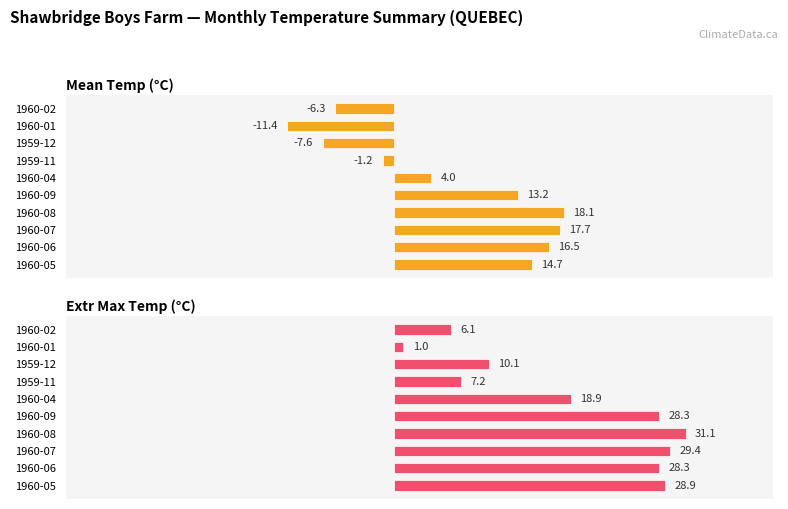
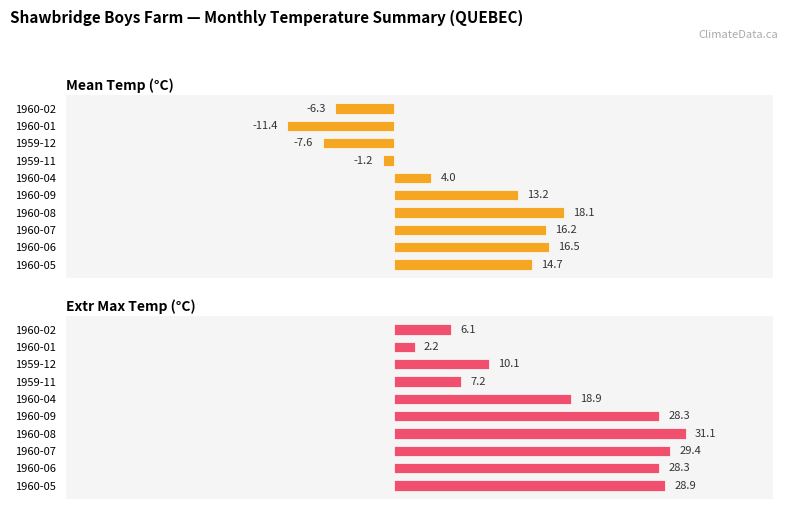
  {
    "Mean Temp (°C)": {
      "1960-02": -6.3,
      "1960-01": -11.4,
      "1959-12": -7.6,
      "1959-11": -1.2,
      "1960-04": 4.0,
      "1960-09": 13.2,
      "1960-08": 18.1,
-     "1960-07": 17.7,
+     "1960-07": 16.2,
      "1960-06": 16.5,
      "1960-05": 14.7
    },
    "Extr Max Temp (°C)": {
      "1960-02": 6.1,
-     "1960-01": 1.0,
+     "1960-01": 2.2,
      "1959-12": 10.1,
      "1959-11": 7.2,
      "1960-04": 18.9,
      "1960-09": 28.3,
      "1960-08": 31.1,
      "1960-07": 29.4,
      "1960-06": 28.3,
      "1960-05": 28.9
    }
  }
